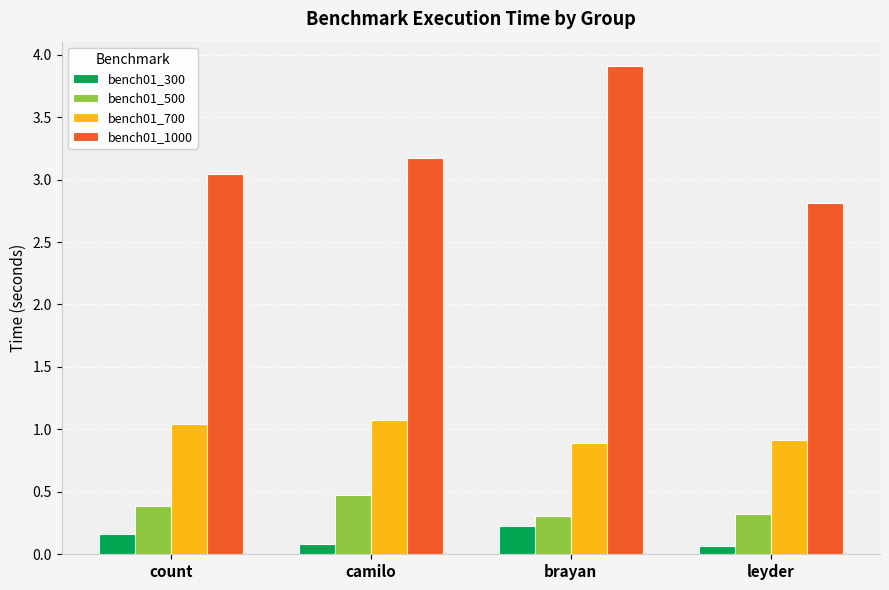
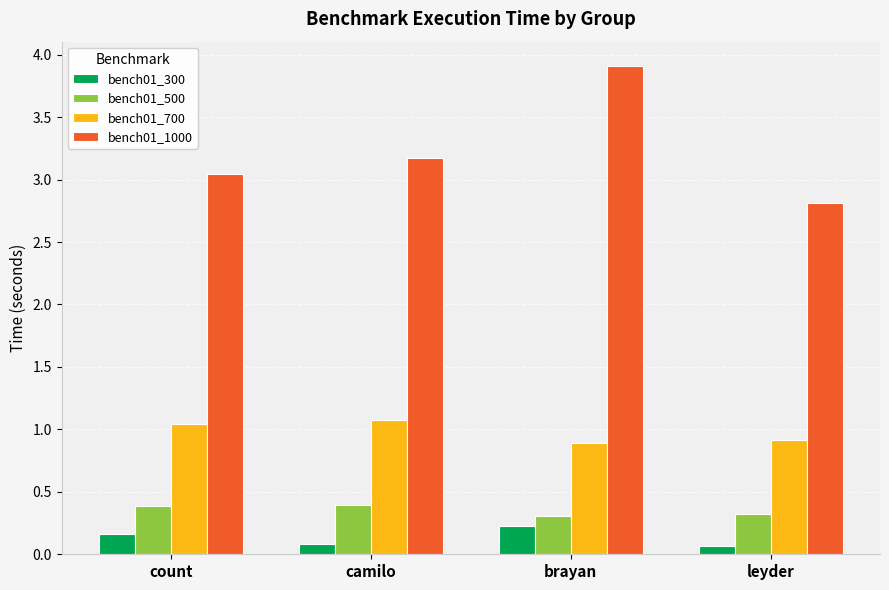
  {
    "bench01_300": {
      "count": 0.16,
      "camilo": 0.09,
      "brayan": 0.23,
      "leyder": 0.07
    },
    "bench01_500": {
      "count": 0.38,
-     "camilo": 0.48,
+     "camilo": 0.39,
      "brayan": 0.31,
      "leyder": 0.32
    },
    "bench01_700": {
      "count": 1.05,
      "camilo": 1.07,
      "brayan": 0.89,
      "leyder": 0.91
    },
    "bench01_1000": {
      "count": 3.04,
      "camilo": 3.17,
      "brayan": 3.91,
      "leyder": 2.81
    }
  }
